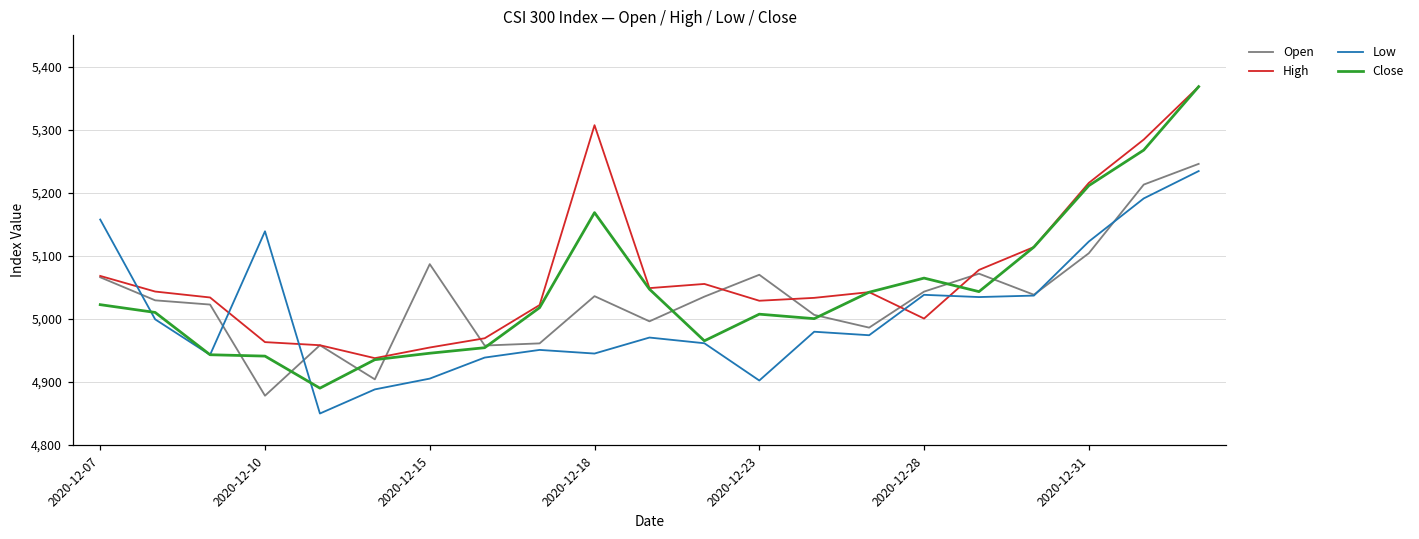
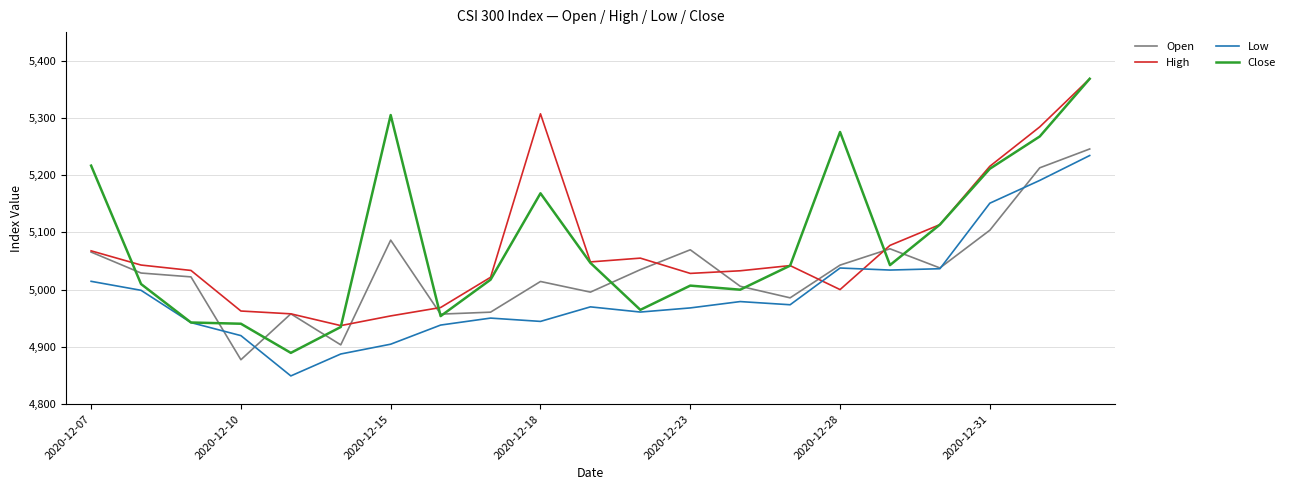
  {
    "Open": {
      "2020-12-10": "4,880",
      "2020-12-15": "5,090",
-     "2020-12-18": "5,040",
+     "2020-12-18": "5,010",
      "2020-12-23": "5,070",
      "2020-12-28": "5,040",
      "2020-12-31": "5,100"
    },
    "High": {
      "2020-12-10": "4,960",
      "2020-12-15": "4,950",
      "2020-12-18": "5,310",
      "2020-12-23": "5,030",
      "2020-12-28": "5,000"
    },
    "Low": {
-     "2020-12-07": "5,160",
-     "2020-12-10": "5,140",
+     "2020-12-07": "5,010",
+     "2020-12-10": "4,920",
      "2020-12-15": "4,900",
      "2020-12-18": "4,940",
-     "2020-12-23": "4,900",
+     "2020-12-23": "4,970",
      "2020-12-28": "5,040",
-     "2020-12-31": "5,120"
+     "2020-12-31": "5,150"
    },
    "Close": {
-     "2020-12-07": "5,020",
+     "2020-12-07": "5,220",
      "2020-12-10": "4,940",
-     "2020-12-15": "4,950",
+     "2020-12-15": "5,310",
      "2020-12-18": "5,170",
      "2020-12-23": "5,010",
-     "2020-12-28": "5,060"
+     "2020-12-28": "5,280"
    }
  }
